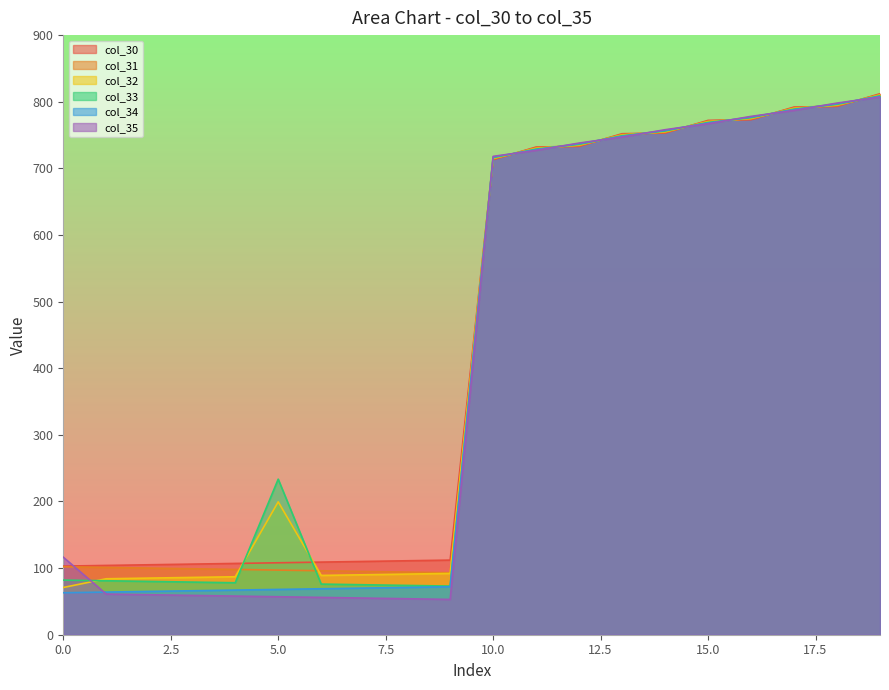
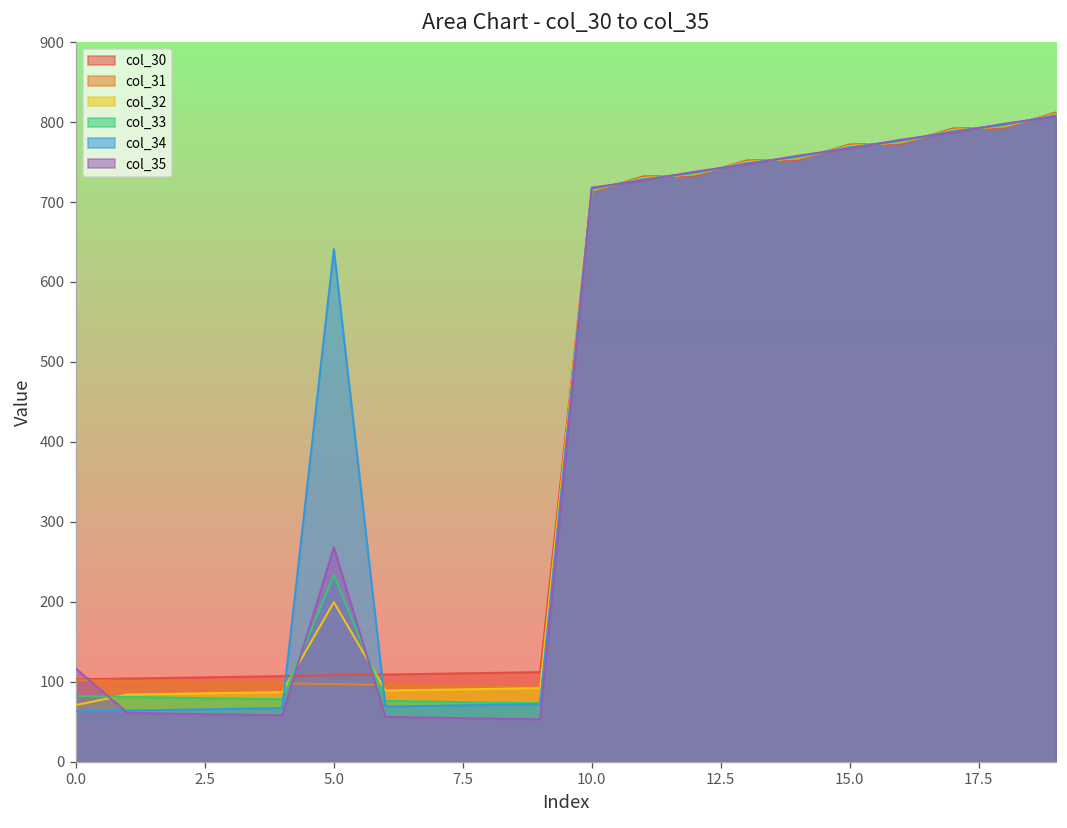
  {
    "col_32": {
      "0.0": 70,
      "5.0": 200
    },
    "col_33": {
      "0.0": 80,
      "5.0": 230
    },
    "col_34": {
      "0.0": 60,
-     "5.0": 70
+     "5.0": 640
    },
    "col_35": {
      "0.0": 120,
-     "5.0": 60
+     "5.0": 270
    }
  }
